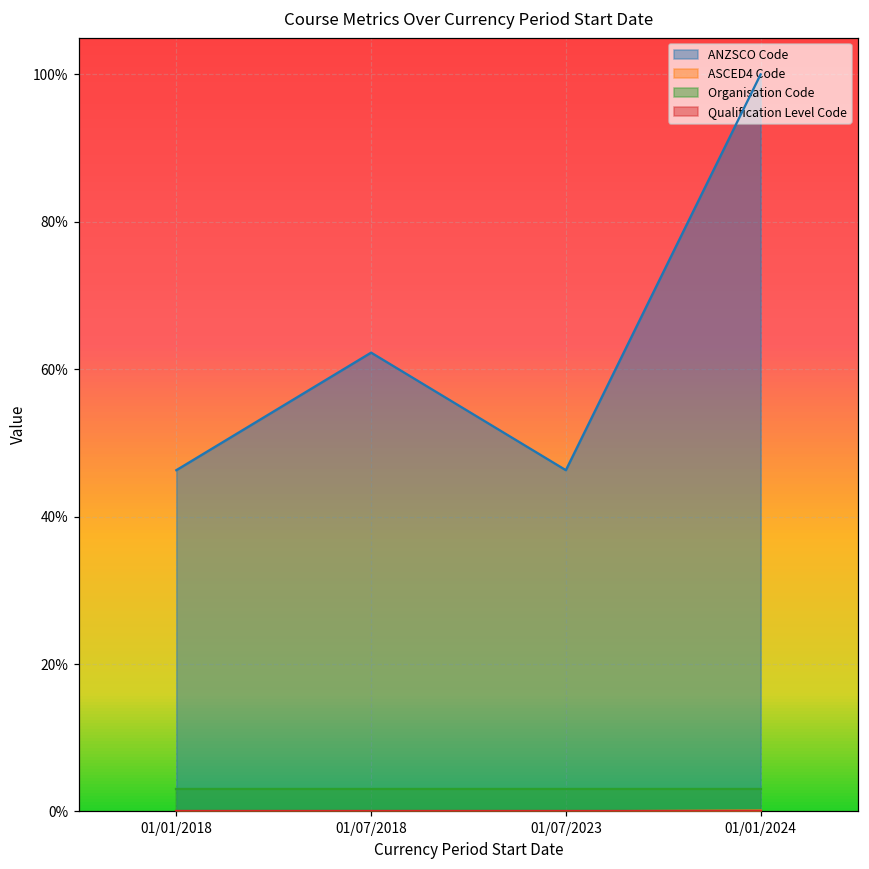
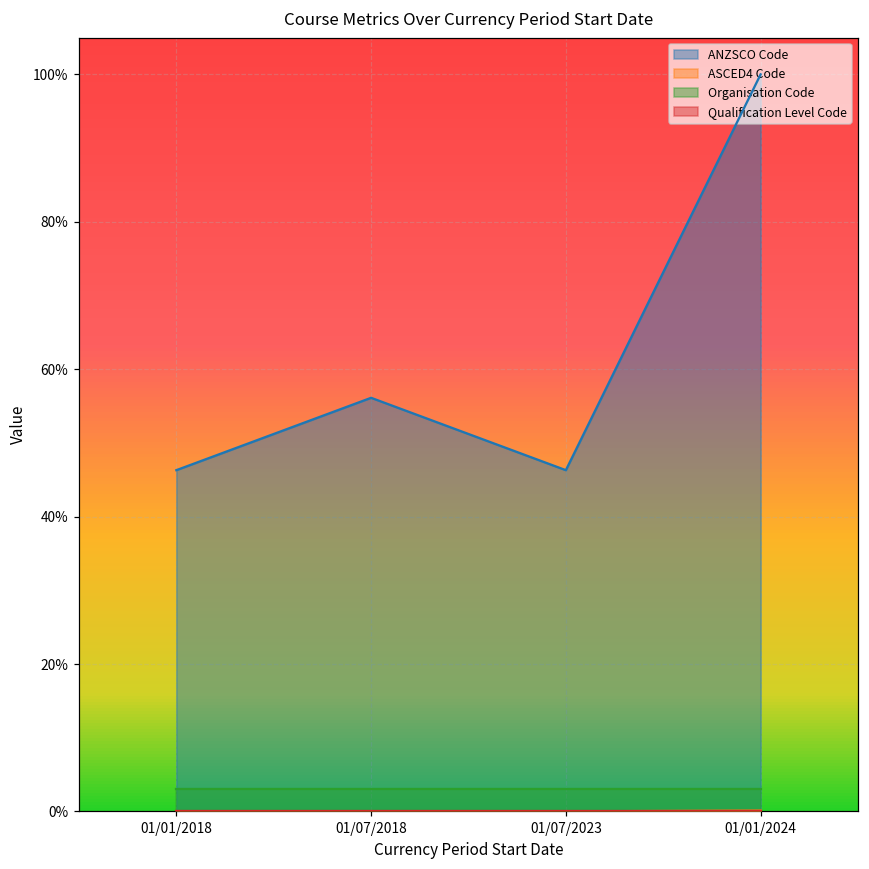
  {
    "ANZSCO Code": {
      "01/01/2018": "46%",
-     "01/07/2018": "62%",
+     "01/07/2018": "56%",
      "01/07/2023": "46%"
    },
    "Organisation Code": {
      "01/01/2018": "3%",
      "01/07/2018": "3%",
      "01/07/2023": "3%",
      "01/01/2024": "3%"
    }
  }
